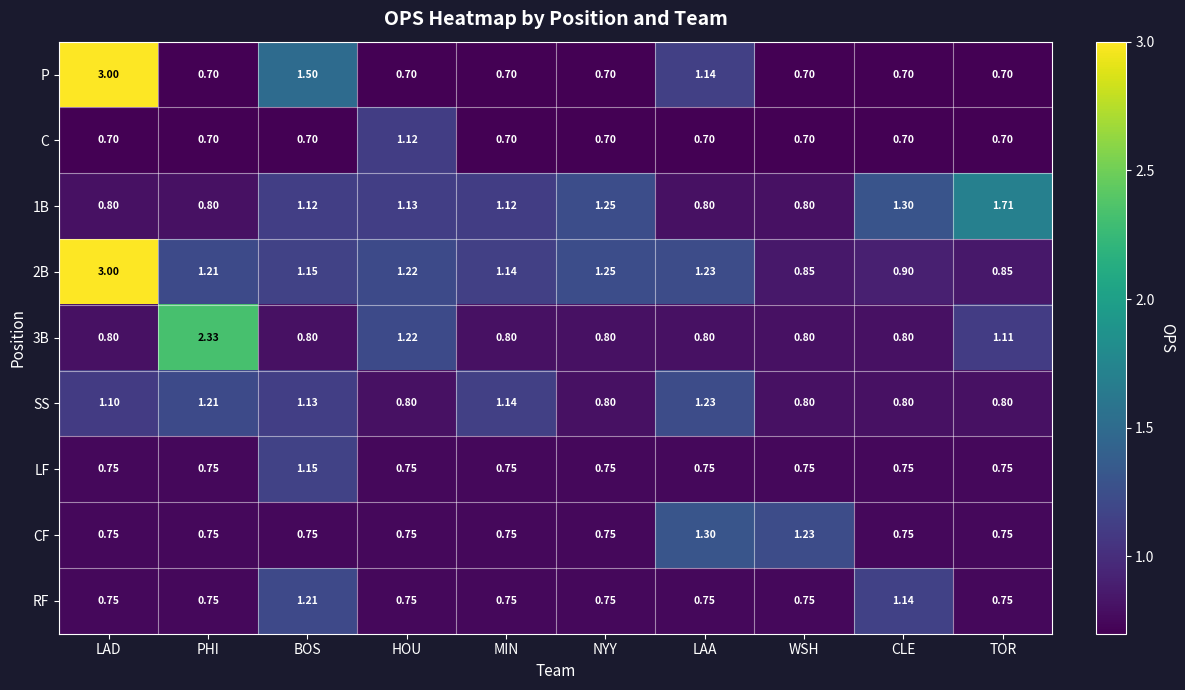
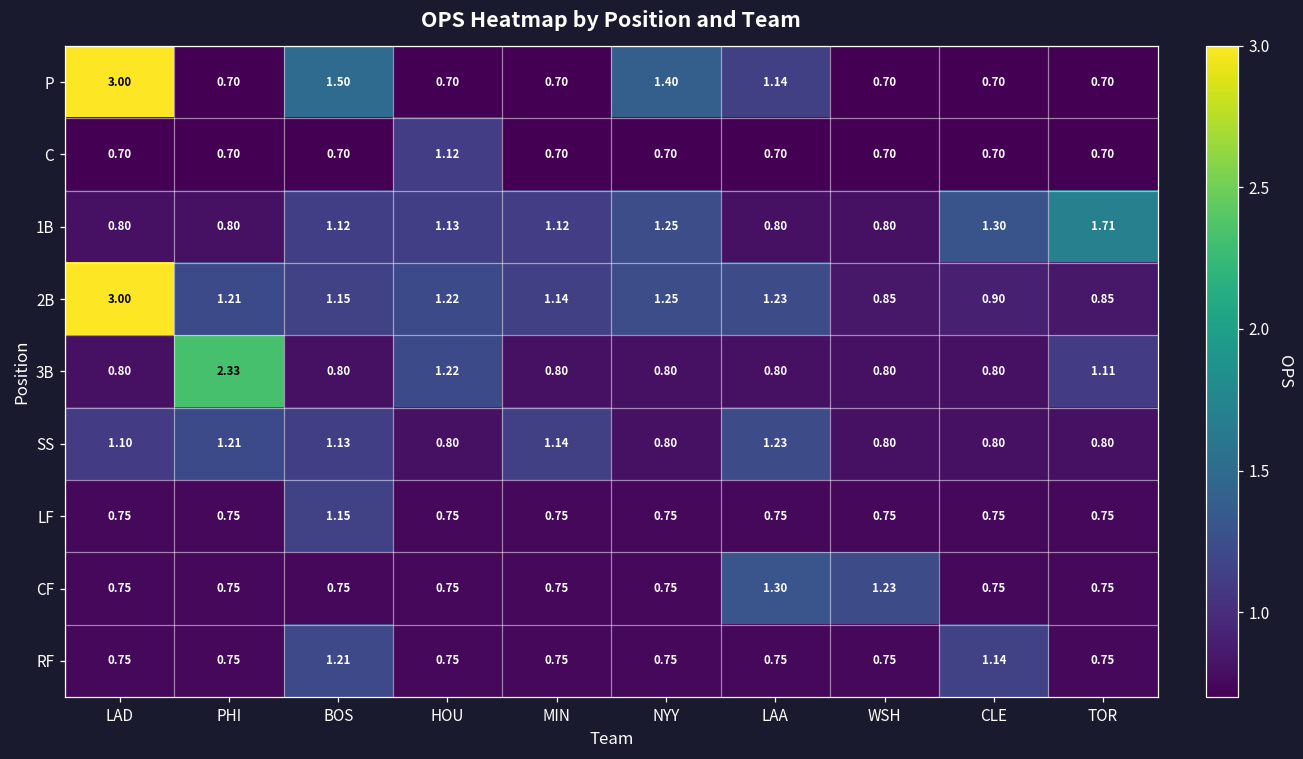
  {
    "P": {
      "LAD": 3.00,
      "PHI": 0.70,
      "BOS": 1.50,
      "HOU": 0.70,
      "MIN": 0.70,
-     "NYY": 0.70,
+     "NYY": 1.40,
      "LAA": 1.14,
      "WSH": 0.70,
      "CLE": 0.70,
      "TOR": 0.70
    },
    "C": {
      "LAD": 0.70,
      "PHI": 0.70,
      "BOS": 0.70,
      "HOU": 1.12,
      "MIN": 0.70,
      "NYY": 0.70,
      "LAA": 0.70,
      "WSH": 0.70,
      "CLE": 0.70,
      "TOR": 0.70
    },
    "1B": {
      "LAD": 0.80,
      "PHI": 0.80,
      "BOS": 1.12,
      "HOU": 1.13,
      "MIN": 1.12,
      "NYY": 1.25,
      "LAA": 0.80,
      "WSH": 0.80,
      "CLE": 1.30,
      "TOR": 1.71
    },
    "2B": {
      "LAD": 3.00,
      "PHI": 1.21,
      "BOS": 1.15,
      "HOU": 1.22,
      "MIN": 1.14,
      "NYY": 1.25,
      "LAA": 1.23,
      "WSH": 0.85,
      "CLE": 0.90,
      "TOR": 0.85
    },
    "3B": {
      "LAD": 0.80,
      "PHI": 2.33,
      "BOS": 0.80,
      "HOU": 1.22,
      "MIN": 0.80,
      "NYY": 0.80,
      "LAA": 0.80,
      "WSH": 0.80,
      "CLE": 0.80,
      "TOR": 1.11
    },
    "SS": {
      "LAD": 1.10,
      "PHI": 1.21,
      "BOS": 1.13,
      "HOU": 0.80,
      "MIN": 1.14,
      "NYY": 0.80,
      "LAA": 1.23,
      "WSH": 0.80,
      "CLE": 0.80,
      "TOR": 0.80
    },
    "LF": {
      "LAD": 0.75,
      "PHI": 0.75,
      "BOS": 1.15,
      "HOU": 0.75,
      "MIN": 0.75,
      "NYY": 0.75,
      "LAA": 0.75,
      "WSH": 0.75,
      "CLE": 0.75,
      "TOR": 0.75
    },
    "CF": {
      "LAD": 0.75,
      "PHI": 0.75,
      "BOS": 0.75,
      "HOU": 0.75,
      "MIN": 0.75,
      "NYY": 0.75,
      "LAA": 1.30,
      "WSH": 1.23,
      "CLE": 0.75,
      "TOR": 0.75
    },
    "RF": {
      "LAD": 0.75,
      "PHI": 0.75,
      "BOS": 1.21,
      "HOU": 0.75,
      "MIN": 0.75,
      "NYY": 0.75,
      "LAA": 0.75,
      "WSH": 0.75,
      "CLE": 1.14,
      "TOR": 0.75
    }
  }
